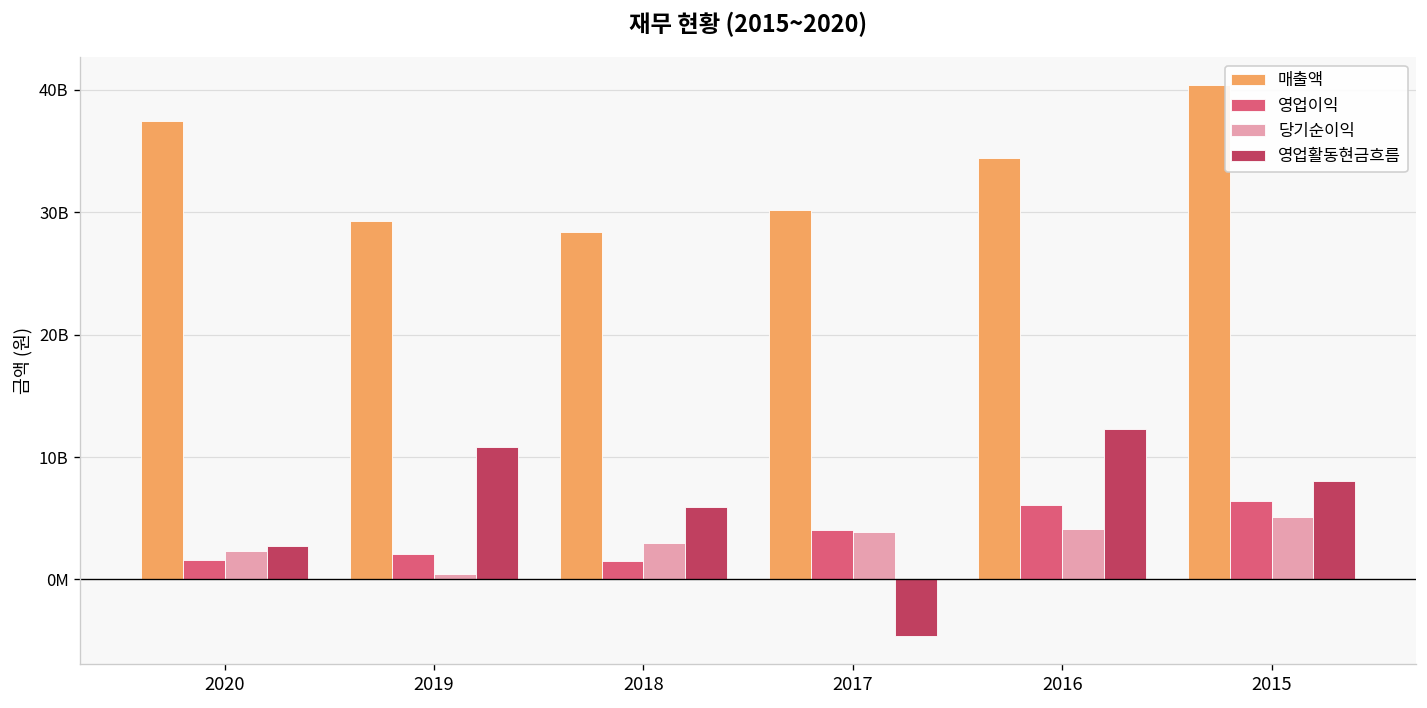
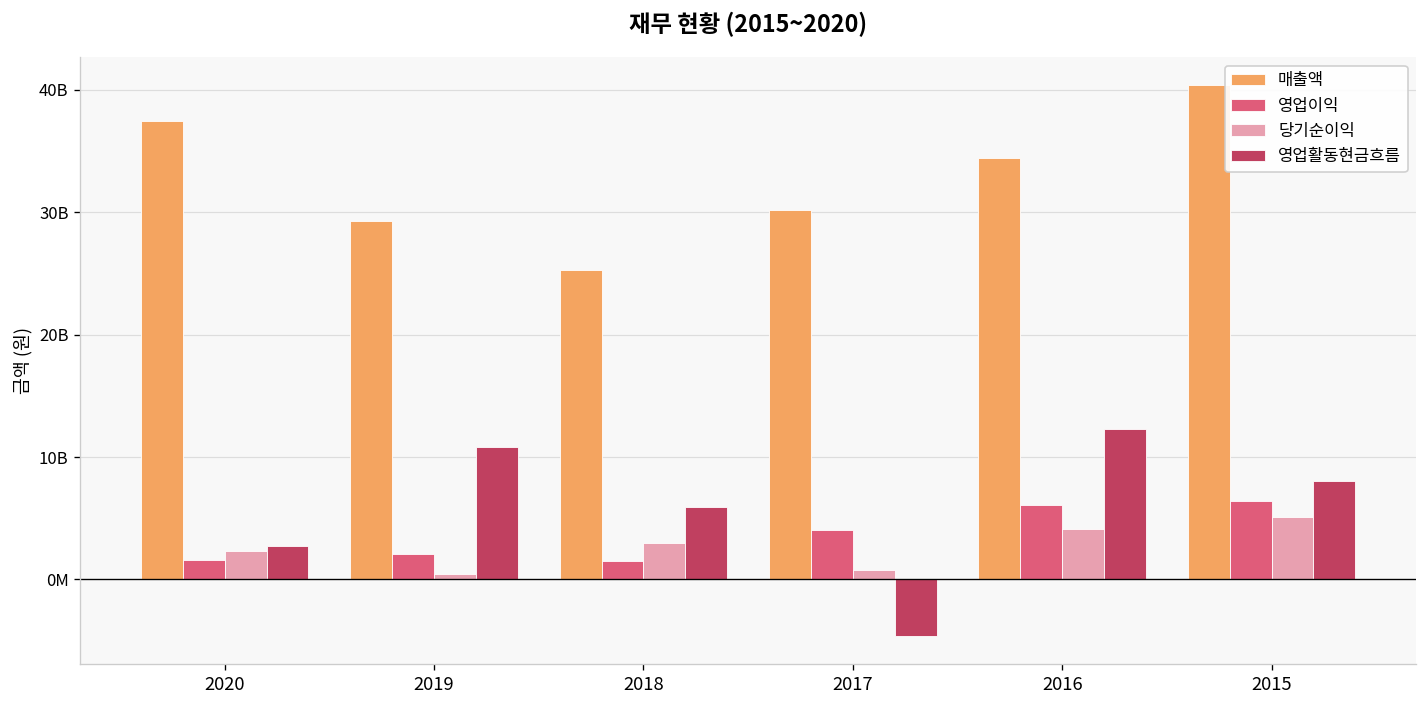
  {
    "매출액": {
      "2020": 37500000000,
      "2019": 29300000000,
-     "2018": 28400000000,
+     "2018": 25300000000,
      "2017": 30200000000,
      "2016": 34400000000,
      "2015": 40400000000
    },
    "당기순이익": {
      "2020": 2300000000,
      "2019": 500000000,
      "2018": 3000000000,
-     "2017": 3900000000,
+     "2017": 700000000,
      "2016": 4100000000,
      "2015": 5100000000
    }
  }
